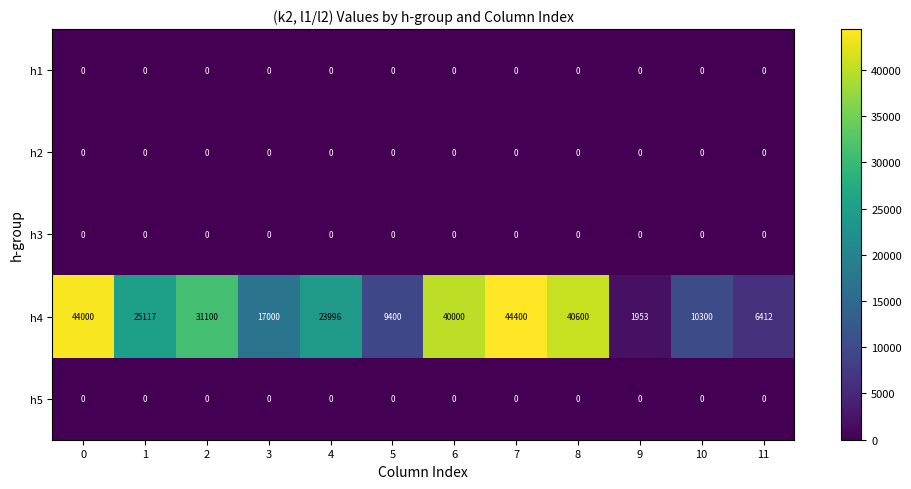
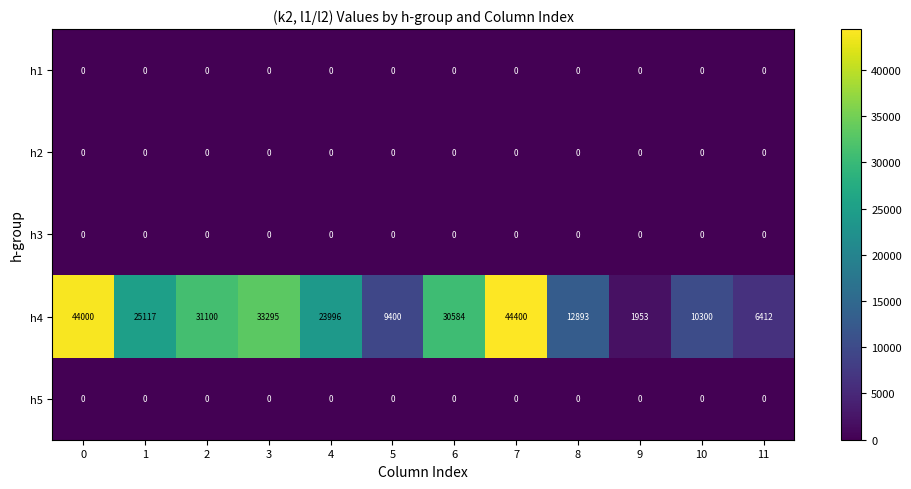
  {
    "h1": {
      "0": 0,
      "1": 0,
      "2": 0,
      "3": 0,
      "4": 0,
      "5": 0,
      "6": 0,
      "7": 0,
      "8": 0,
      "9": 0,
      "10": 0,
      "11": 0
    },
    "h2": {
      "0": 0,
      "1": 0,
      "2": 0,
      "3": 0,
      "4": 0,
      "5": 0,
      "6": 0,
      "7": 0,
      "8": 0,
      "9": 0,
      "10": 0,
      "11": 0
    },
    "h3": {
      "0": 0,
      "1": 0,
      "2": 0,
      "3": 0,
      "4": 0,
      "5": 0,
      "6": 0,
      "7": 0,
      "8": 0,
      "9": 0,
      "10": 0,
      "11": 0
    },
    "h4": {
      "0": 44000,
      "1": 25117,
      "2": 31100,
-     "3": 17000,
+     "3": 33295,
      "4": 23996,
      "5": 9400,
-     "6": 40000,
+     "6": 30584,
      "7": 44400,
-     "8": 40600,
+     "8": 12893,
      "9": 1953,
      "10": 10300,
      "11": 6412
    },
    "h5": {
      "0": 0,
      "1": 0,
      "2": 0,
      "3": 0,
      "4": 0,
      "5": 0,
      "6": 0,
      "7": 0,
      "8": 0,
      "9": 0,
      "10": 0,
      "11": 0
    }
  }
